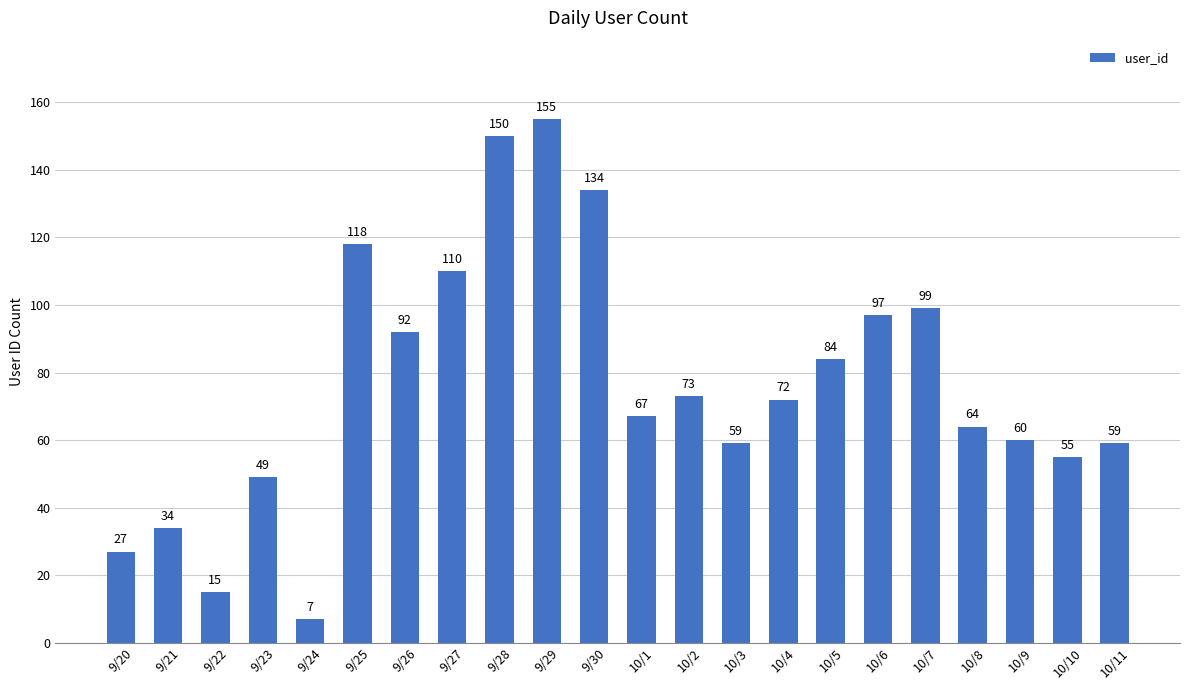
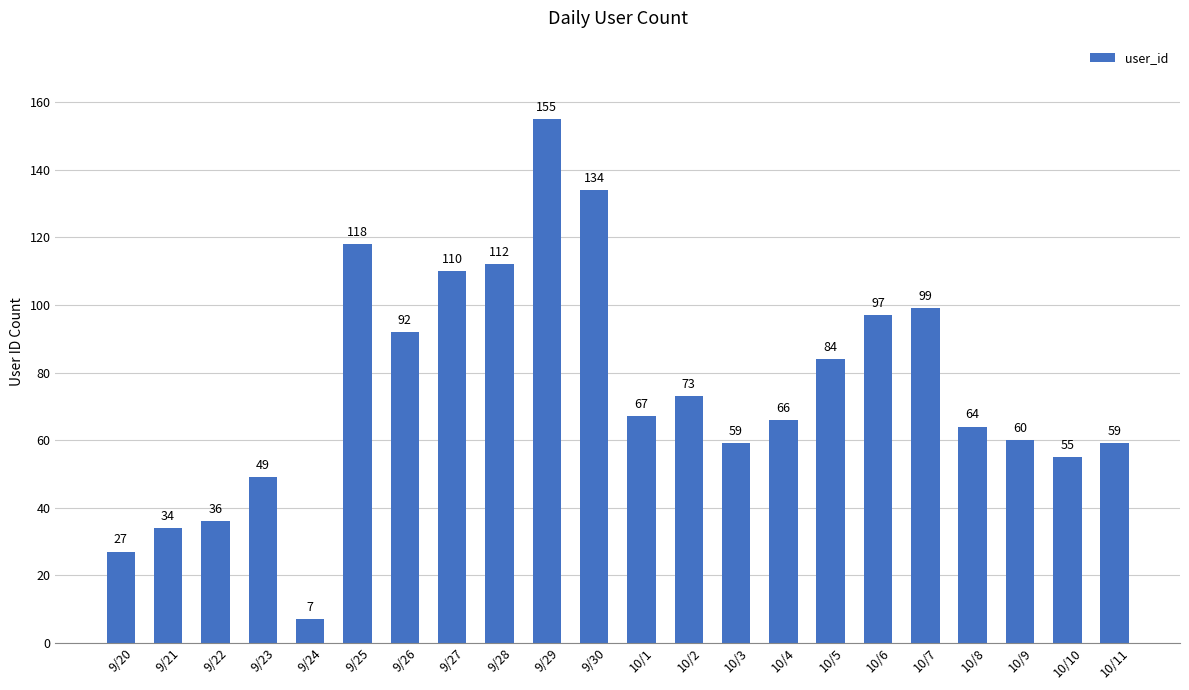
  {
    "9/20": 27,
    "9/21": 34,
-   "9/22": 15,
+   "9/22": 36,
    "9/23": 49,
    "9/24": 7,
    "9/25": 118,
    "9/26": 92,
    "9/27": 110,
-   "9/28": 150,
+   "9/28": 112,
    "9/29": 155,
    "9/30": 134,
    "10/1": 67,
    "10/2": 73,
    "10/3": 59,
-   "10/4": 72,
+   "10/4": 66,
    "10/5": 84,
    "10/6": 97,
    "10/7": 99,
    "10/8": 64,
    "10/9": 60,
    "10/10": 55,
    "10/11": 59
  }
